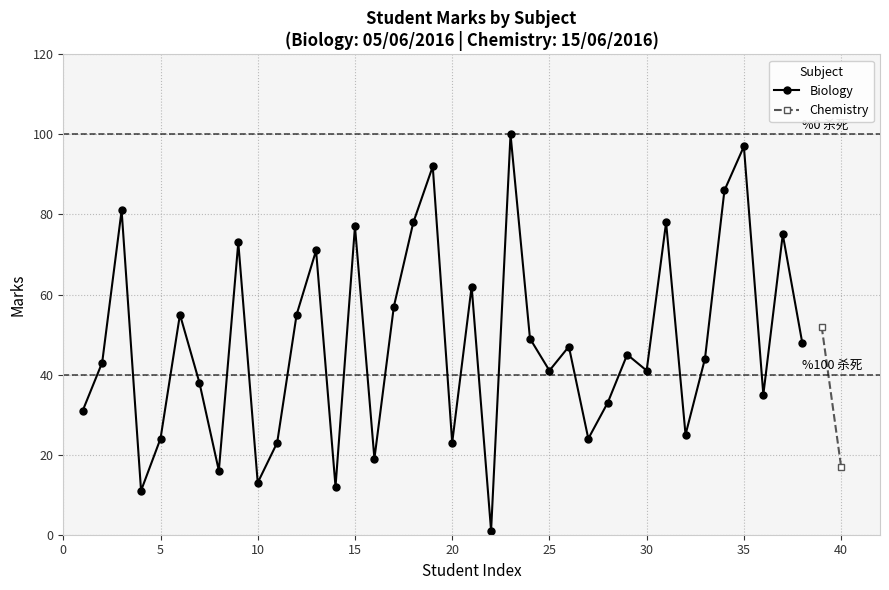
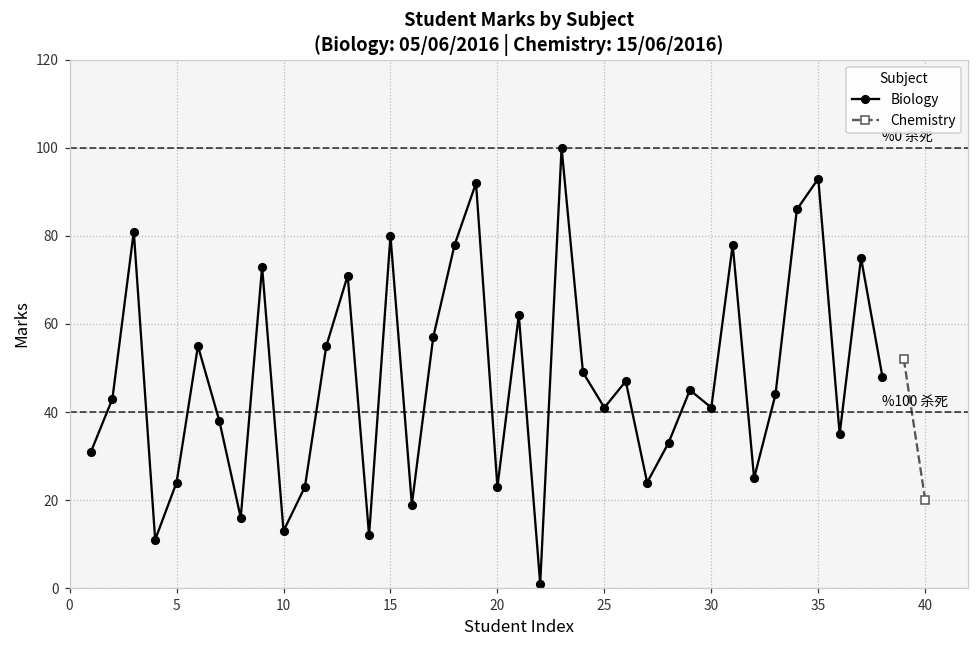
  {
    "Biology": {
      "5": 24,
      "10": 13,
-     "15": 77,
+     "15": 80,
      "20": 23,
      "25": 41,
      "30": 41,
-     "35": 97
+     "35": 93
    },
    "Chemistry": {
-     "40": 17
+     "40": 20
    }
  }
